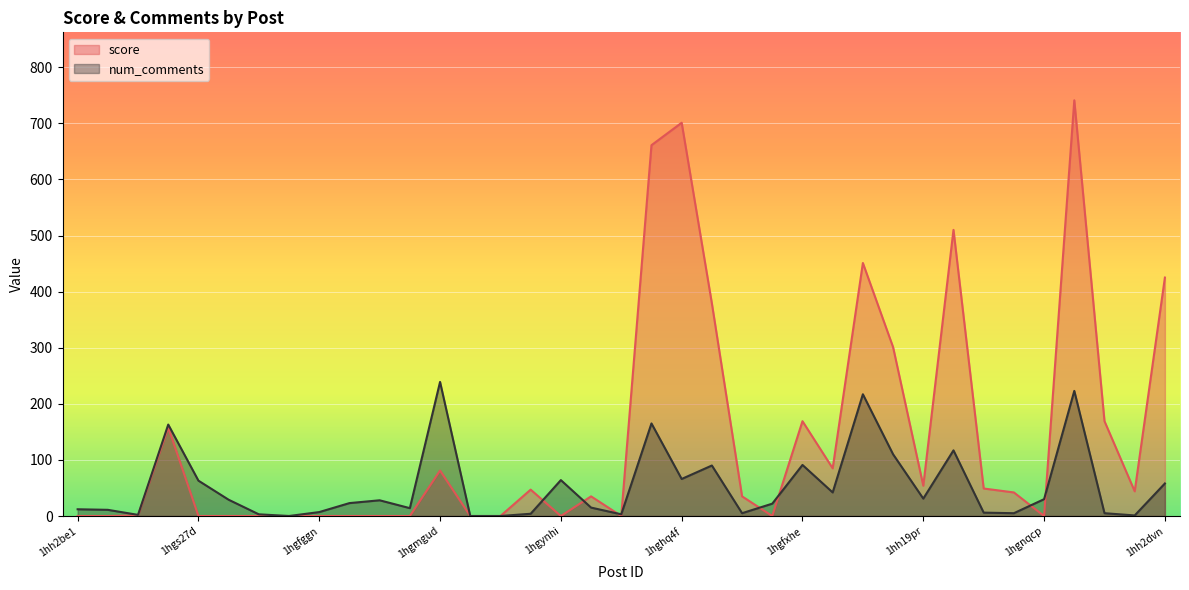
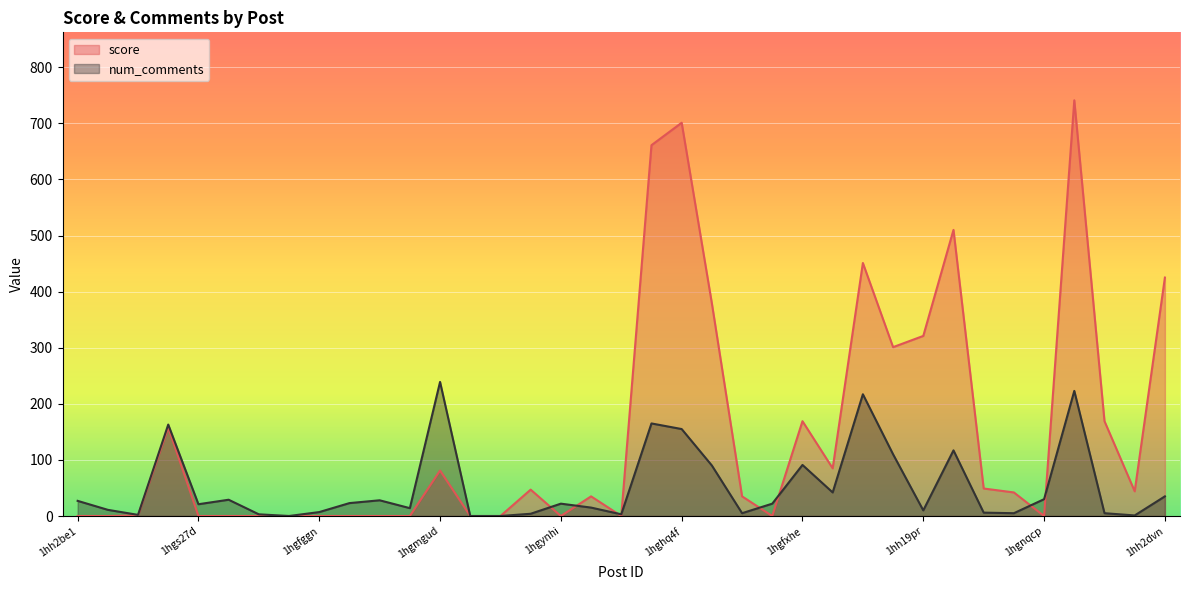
  {
    "score": {
      "1hh2be1": 0,
      "1hgs27d": 0,
      "1hgfggn": 0,
      "1hgmgud": 80,
      "1hgynhi": 0,
      "1hghq4f": 700,
      "1hgfxhe": 170,
-     "1hh19pr": 50,
+     "1hh19pr": 320,
      "1hgnqcp": 0,
      "1hh2dvn": 430
    },
    "num_comments": {
-     "1hh2be1": 10,
-     "1hgs27d": 60,
+     "1hh2be1": 30,
+     "1hgs27d": 20,
      "1hgfggn": 10,
      "1hgmgud": 240,
-     "1hgynhi": 60,
-     "1hghq4f": 70,
+     "1hgynhi": 20,
+     "1hghq4f": 160,
      "1hgfxhe": 90,
-     "1hh19pr": 30,
+     "1hh19pr": 10,
      "1hgnqcp": 30,
-     "1hh2dvn": 60
+     "1hh2dvn": 40
    }
  }
